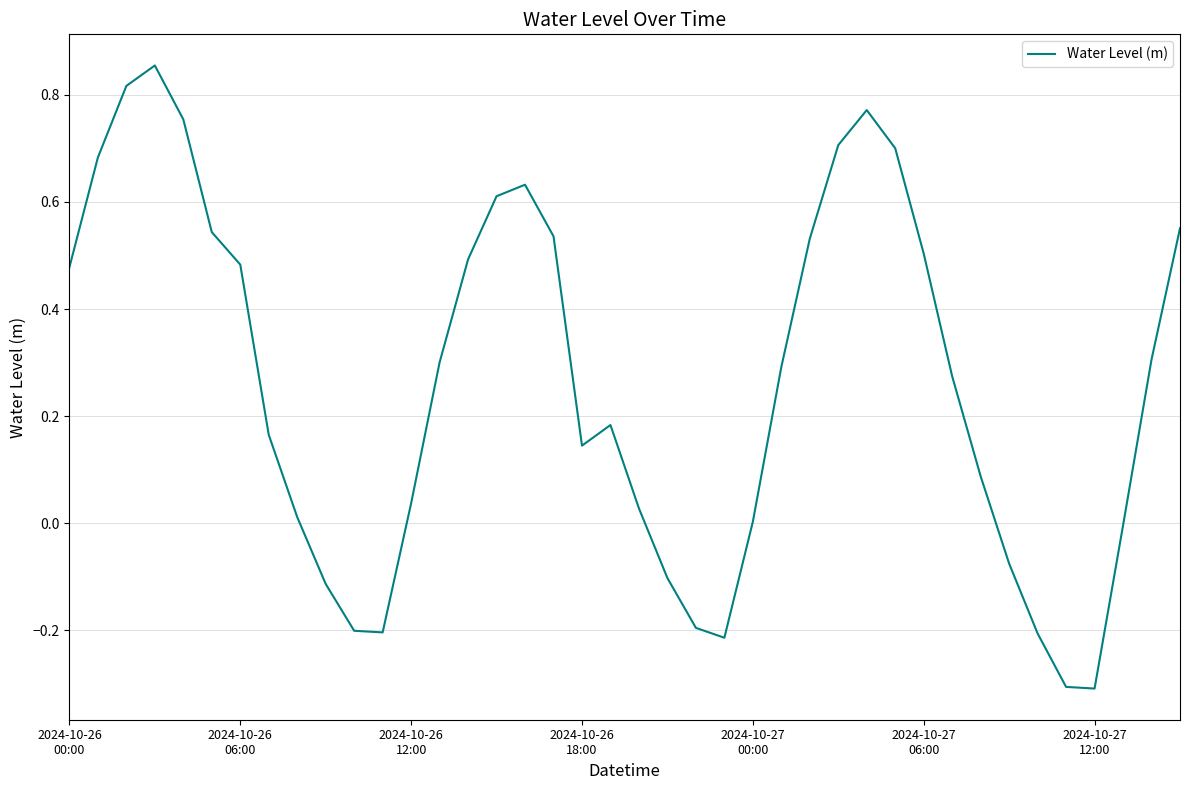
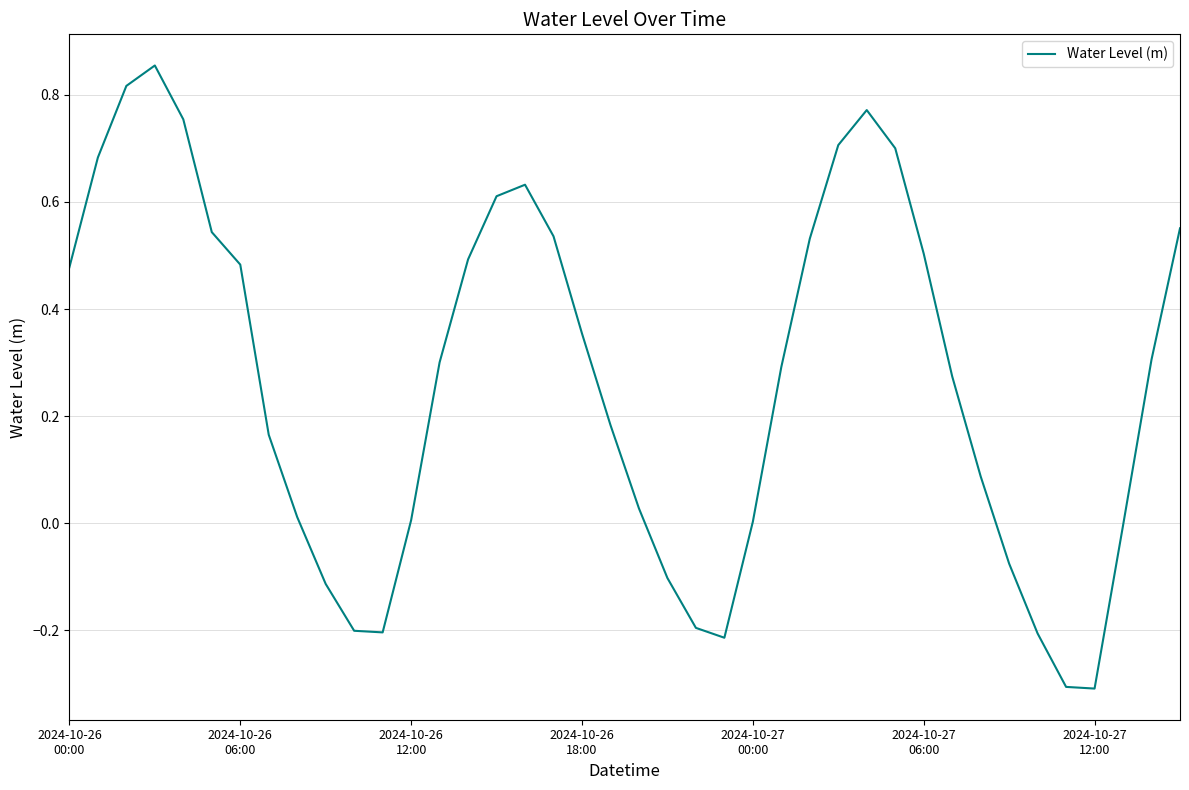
  {
    "2024-10-26 00:00": 0.48,
    "2024-10-26 06:00": 0.48,
-   "2024-10-26 12:00": 0.04,
-   "2024-10-26 18:00": 0.14,
+   "2024-10-26 12:00": 0.01,
+   "2024-10-26 18:00": 0.35,
    "2024-10-27 00:00": 0.00,
    "2024-10-27 06:00": 0.50,
    "2024-10-27 12:00": -0.31
  }
